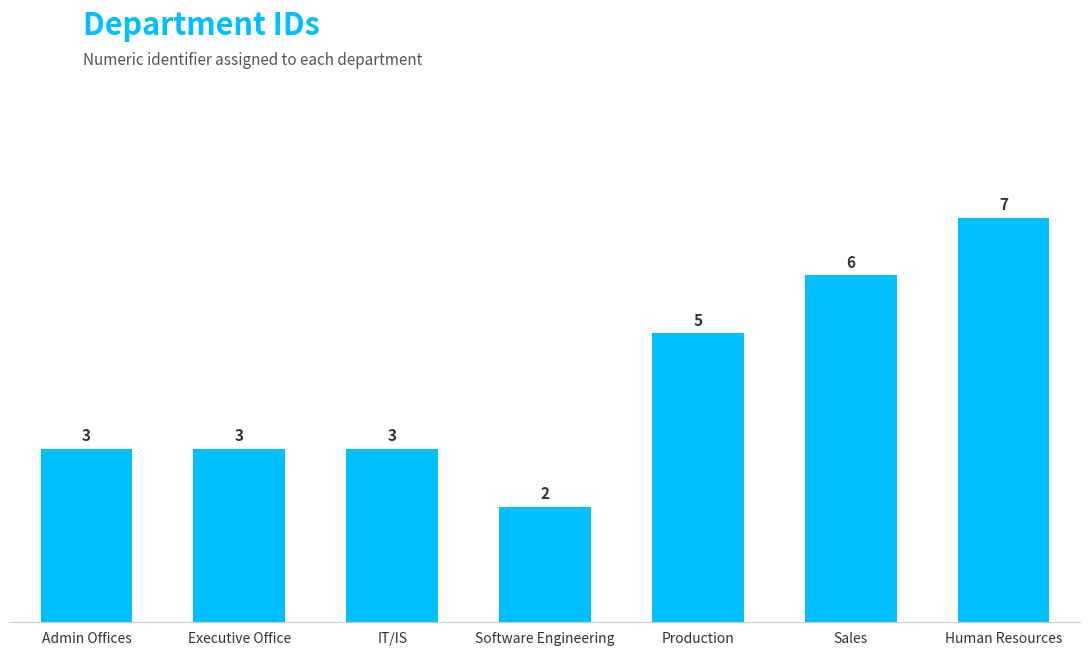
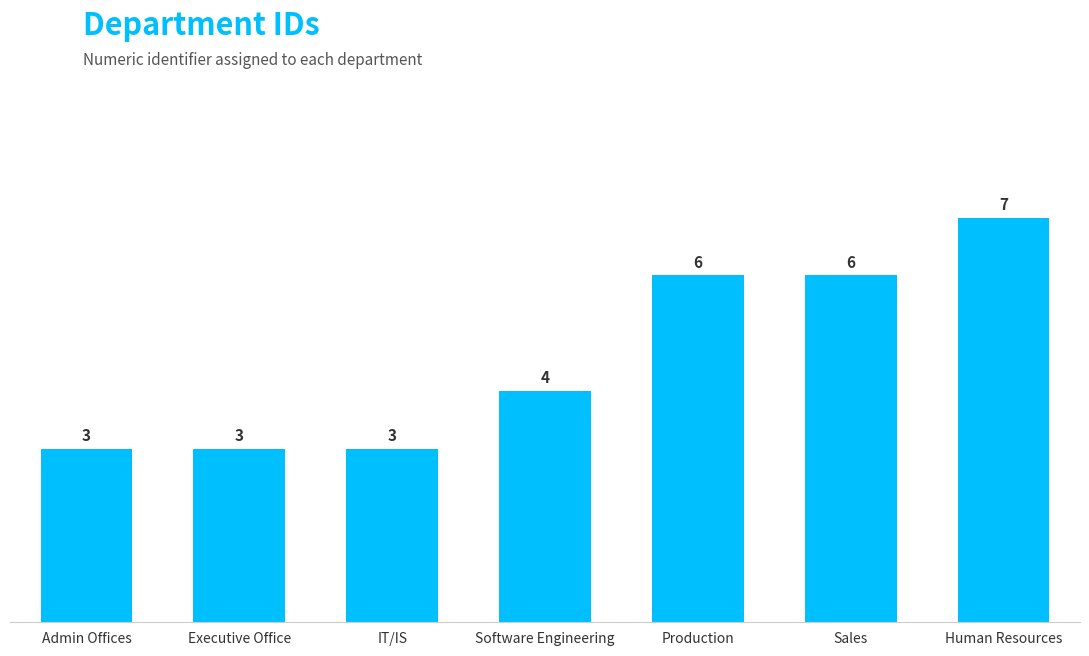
  {
    "Admin Offices": 3,
    "Executive Office": 3,
    "IT/IS": 3,
-   "Software Engineering": 2,
-   "Production": 5,
+   "Software Engineering": 4,
+   "Production": 6,
    "Sales": 6,
    "Human Resources": 7
  }
